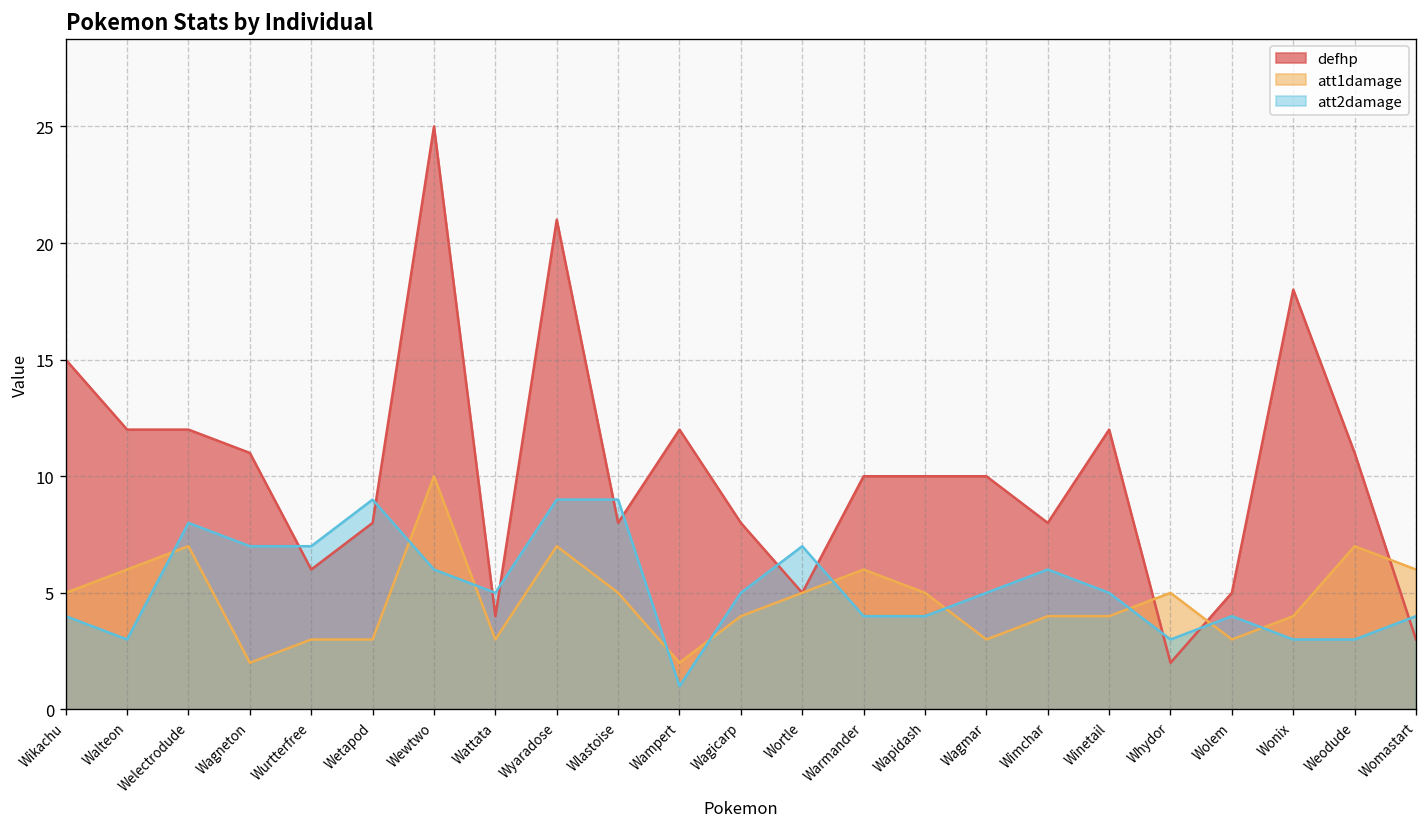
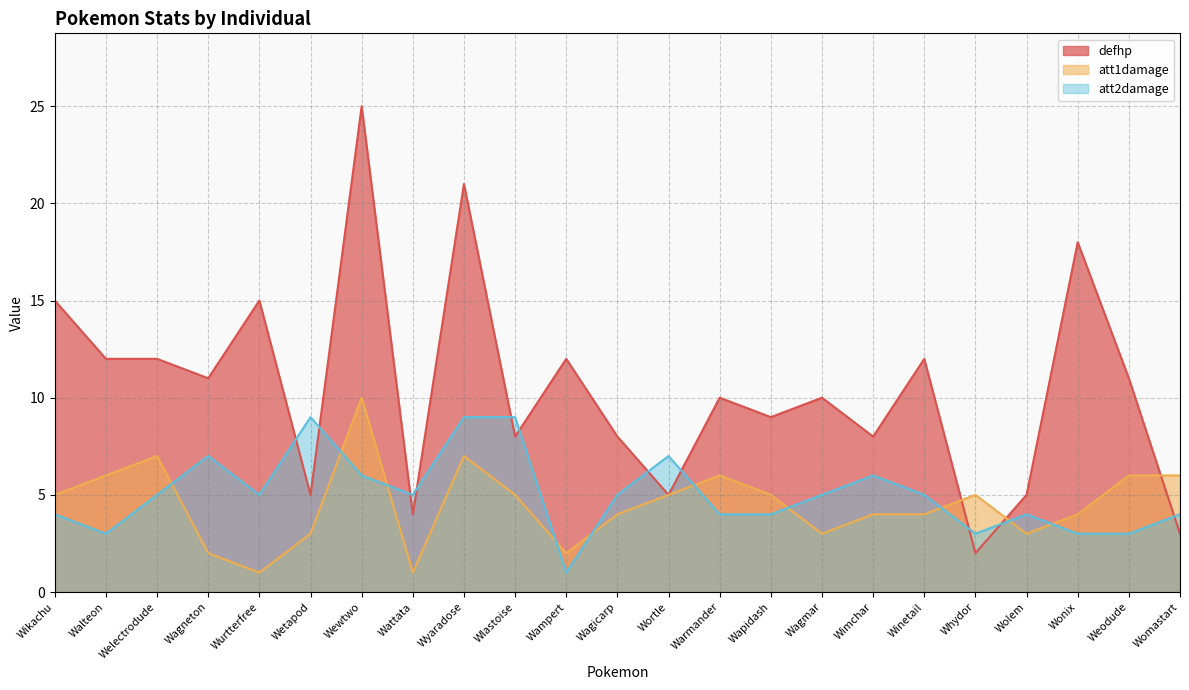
  {
    "defhp": {
      "Wikachu": 15,
      "Walteon": 12,
      "Welectrodude": 12,
      "Wagneton": 11,
-     "Wurtterfree": 6,
-     "Wetapod": 8,
+     "Wurtterfree": 15,
+     "Wetapod": 5,
      "Wewtwo": 25,
      "Wattata": 4,
      "Wyaradose": 21,
      "Wlastoise": 8,
      "Wampert": 12,
      "Wagicarp": 8,
      "Warmander": 10,
-     "Wapidash": 10,
+     "Wapidash": 9,
      "Wagmar": 10,
      "Wimchar": 8,
      "Winetail": 12,
      "Whydor": 2,
      "Wolem": 5,
      "Wonix": 18,
      "Weodude": 11,
      "Womastart": 3
    },
    "att1damage": {
      "Wikachu": 5,
      "Walteon": 6,
      "Welectrodude": 7,
      "Wagneton": 2,
-     "Wurtterfree": 3,
+     "Wurtterfree": 1,
      "Wetapod": 3,
      "Wewtwo": 10,
-     "Wattata": 3,
+     "Wattata": 1,
      "Wyaradose": 7,
      "Wlastoise": 5,
      "Wampert": 2,
      "Wagicarp": 4,
      "Warmander": 6,
      "Wapidash": 5,
      "Wagmar": 3,
      "Wimchar": 4,
      "Winetail": 4,
      "Whydor": 5,
      "Wolem": 3,
      "Wonix": 4,
-     "Weodude": 7,
+     "Weodude": 6,
      "Womastart": 6
    },
    "att2damage": {
      "Wikachu": 4,
      "Walteon": 3,
-     "Welectrodude": 8,
+     "Welectrodude": 5,
      "Wagneton": 7,
-     "Wurtterfree": 7,
+     "Wurtterfree": 5,
      "Wetapod": 9,
      "Wewtwo": 6,
      "Wattata": 5,
      "Wyaradose": 9,
      "Wlastoise": 9,
      "Wampert": 1,
      "Wagicarp": 5,
      "Wortle": 7,
      "Warmander": 4,
      "Wapidash": 4,
      "Wagmar": 5,
      "Wimchar": 6,
      "Winetail": 5,
      "Whydor": 3,
      "Wolem": 4,
      "Wonix": 3,
      "Weodude": 3,
      "Womastart": 4
    }
  }
